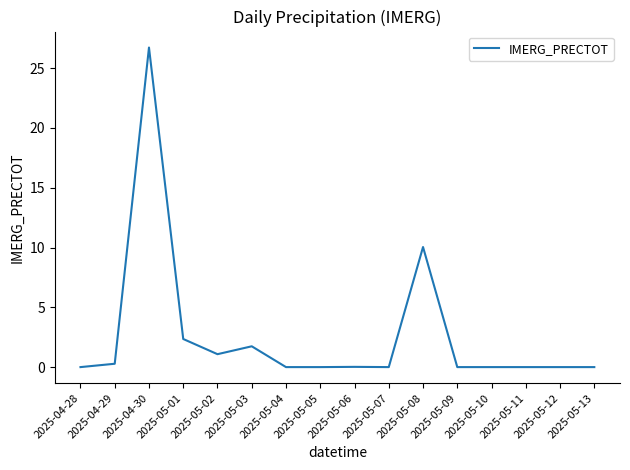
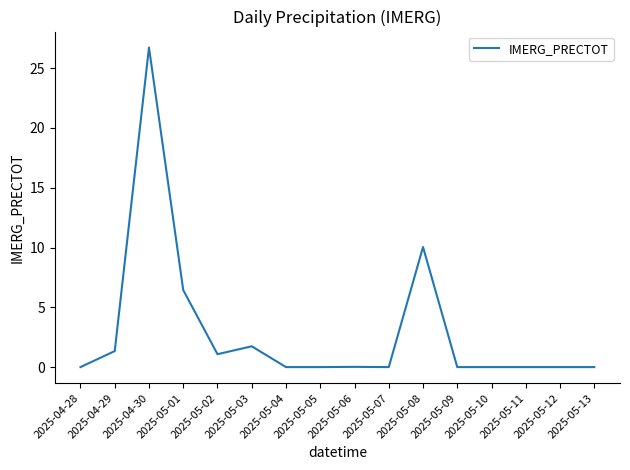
  {
    "2025-04-28": 0.0,
-   "2025-04-29": 0.3,
+   "2025-04-29": 1.3,
    "2025-04-30": 26.7,
-   "2025-05-01": 2.4,
+   "2025-05-01": 6.4,
    "2025-05-02": 1.1,
    "2025-05-03": 1.7,
    "2025-05-04": 0.0,
    "2025-05-05": 0.0,
    "2025-05-06": 0.0,
    "2025-05-07": 0.0,
    "2025-05-08": 10.0,
    "2025-05-09": 0.0,
    "2025-05-10": 0.0,
    "2025-05-11": 0.0,
    "2025-05-12": 0.0,
    "2025-05-13": 0.0
  }
